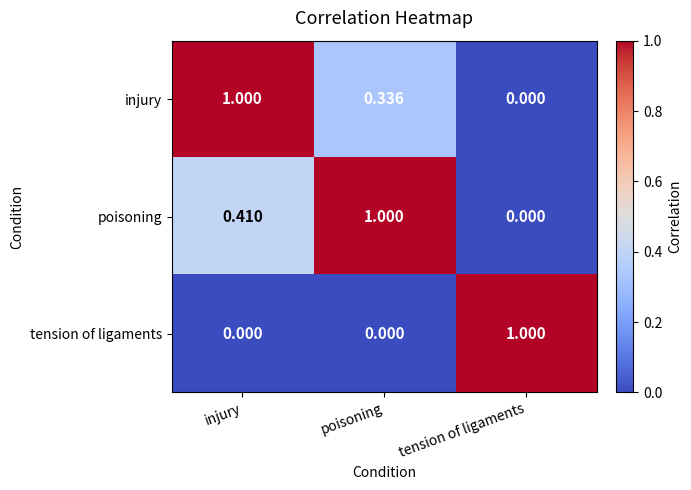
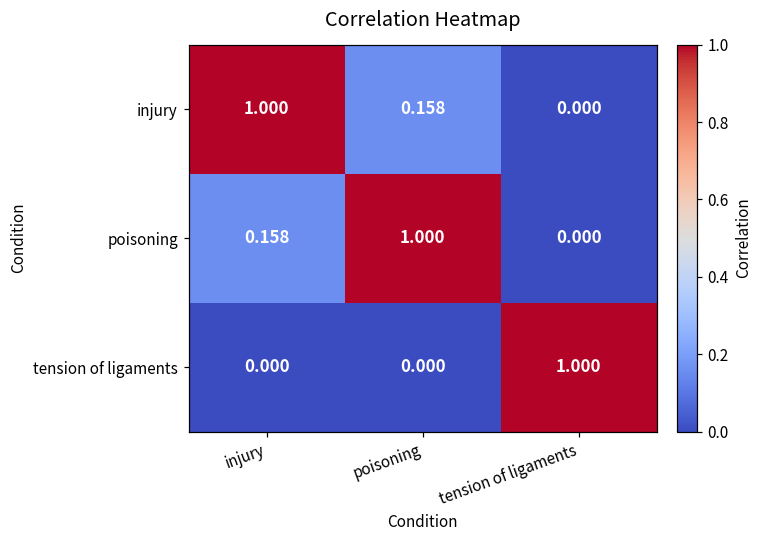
  {
    "injury": {
      "injury": 1.000,
-     "poisoning": 0.336,
+     "poisoning": 0.158,
      "tension of ligaments": 0.000
    },
    "poisoning": {
-     "injury": 0.410,
+     "injury": 0.158,
      "poisoning": 1.000,
      "tension of ligaments": 0.000
    },
    "tension of ligaments": {
      "injury": 0.000,
      "poisoning": 0.000,
      "tension of ligaments": 1.000
    }
  }
